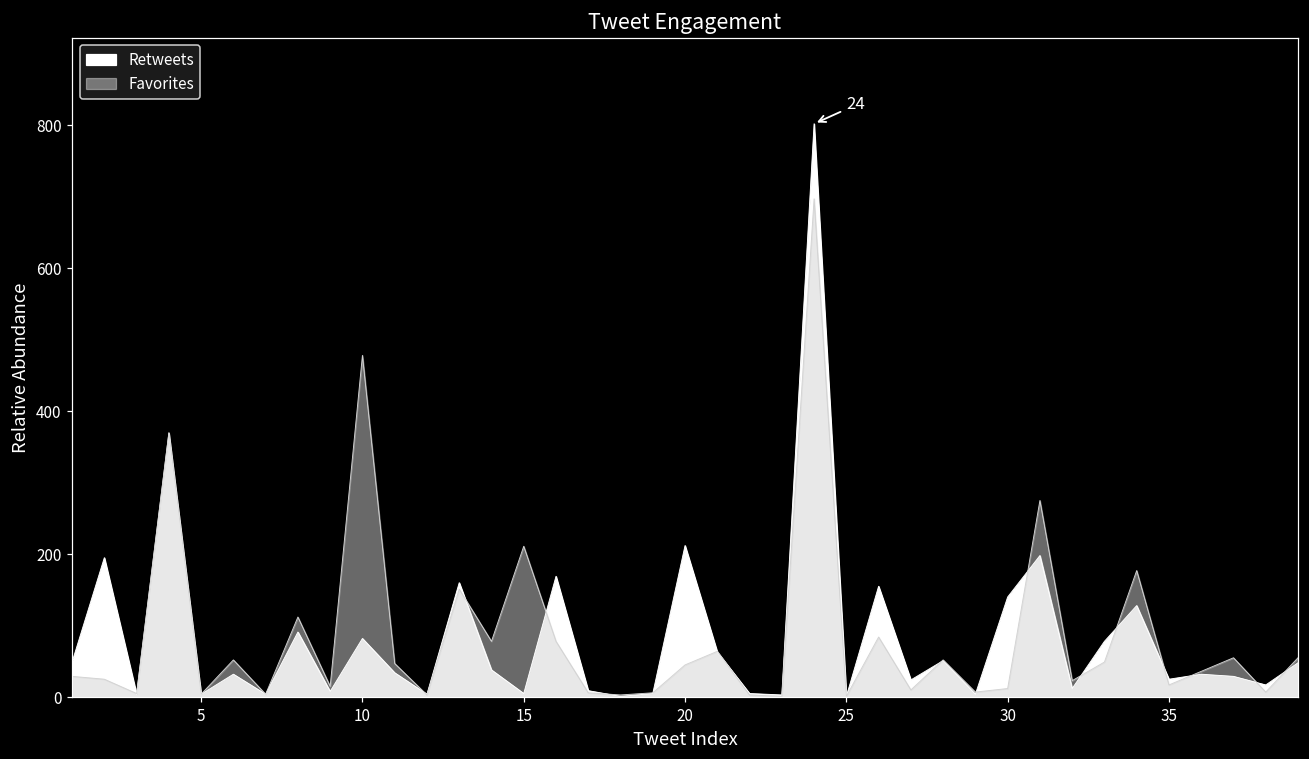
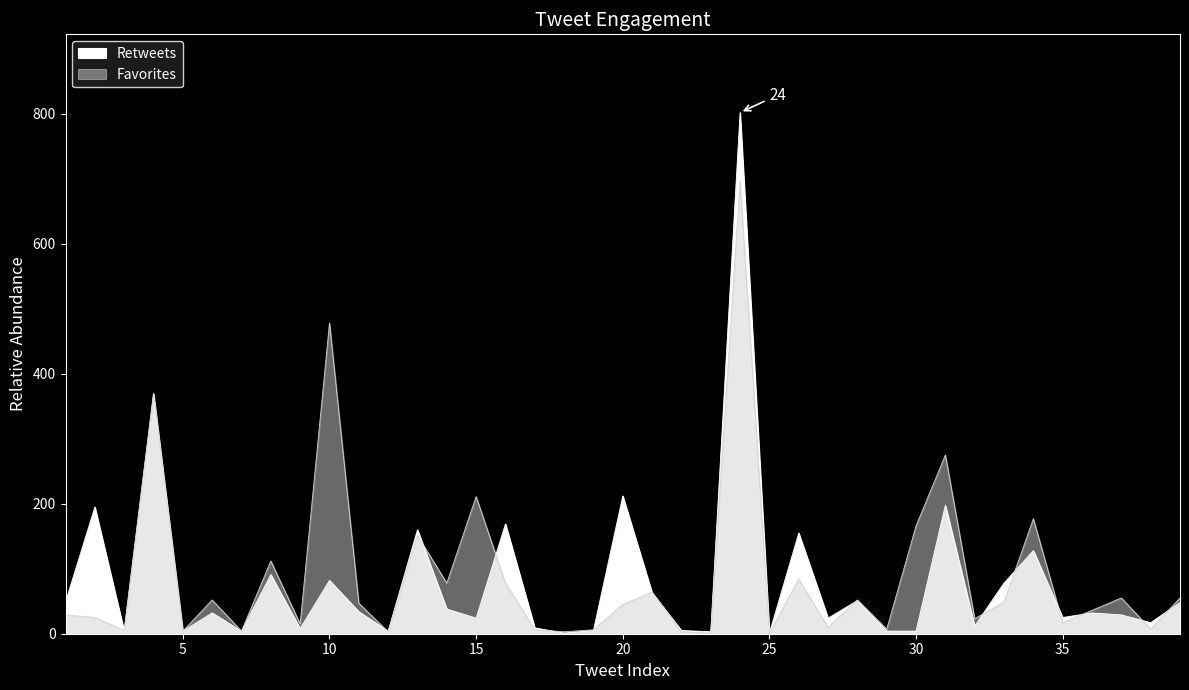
  {
    "Retweets": {
      "10": 80,
-     "15": 10,
+     "15": 20,
      "20": 210,
-     "30": 140,
+     "30": 0,
      "35": 30
    },
    "Favorites": {
      "10": 480,
      "15": 210,
      "20": 50,
-     "30": 10,
+     "30": 170,
      "35": 20
    }
  }
